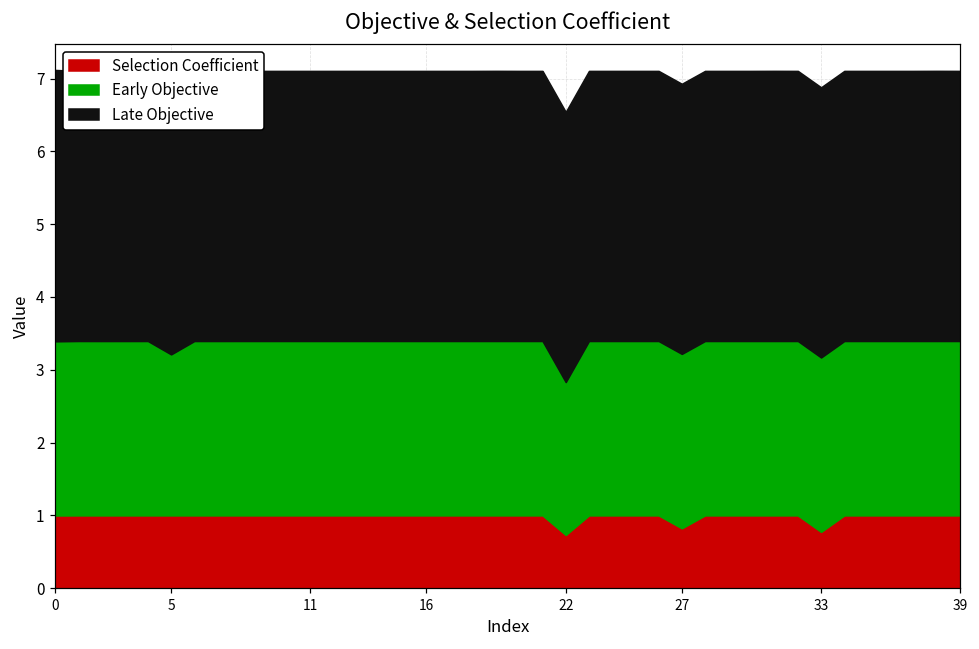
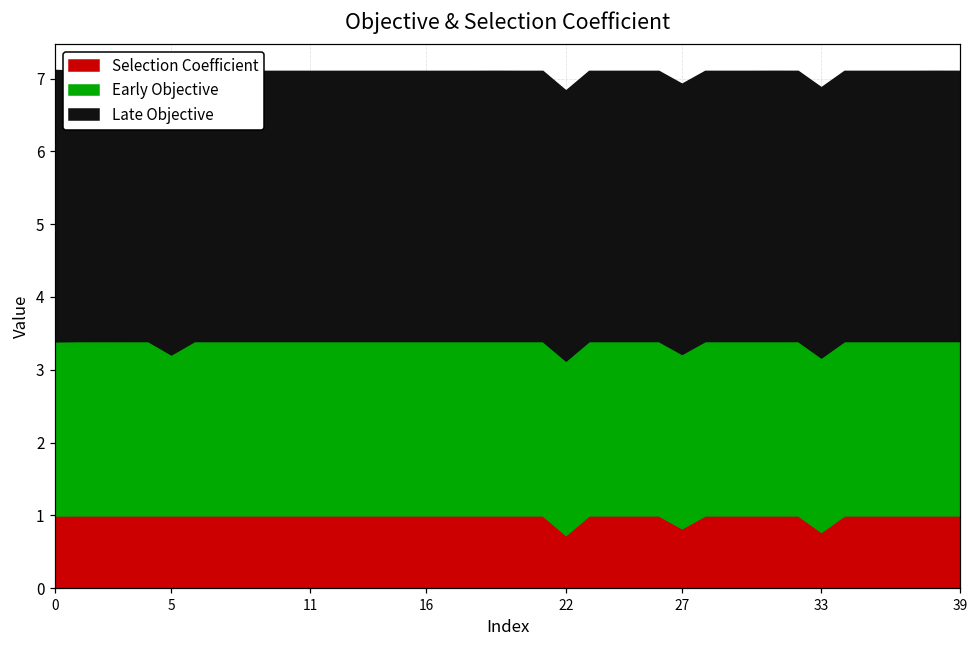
  {
    "Early Objective": {
-     "22": 2.1
+     "22": 2.4
    },
    "Late Objective": {
      "0": 3.7,
      "11": 3.7,
      "16": 3.7,
      "22": 3.7,
      "27": 3.7,
      "33": 3.7,
      "39": 3.7
    }
  }
